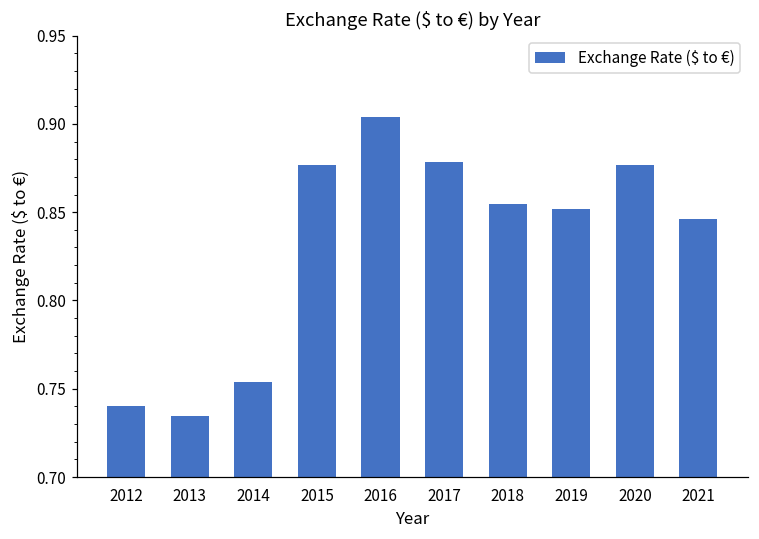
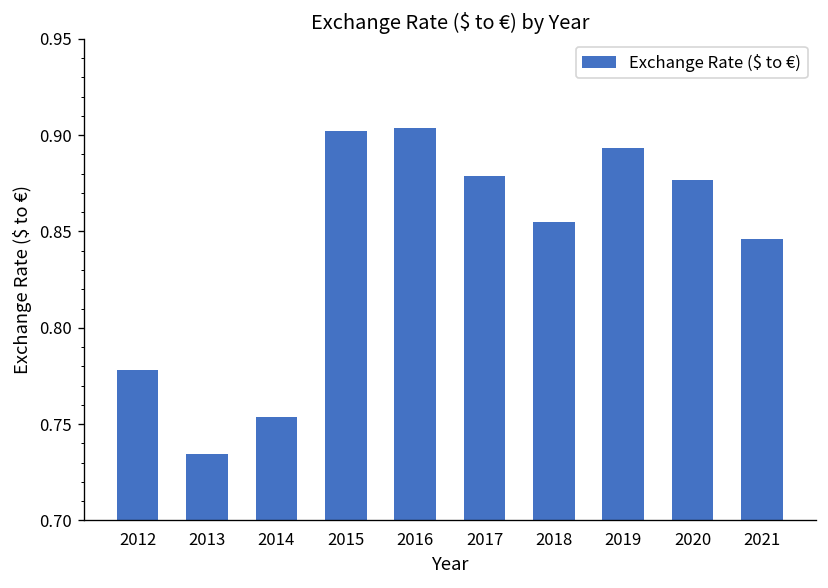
  {
-   "2012": 0.740,
+   "2012": 0.778,
    "2013": 0.735,
    "2014": 0.754,
-   "2015": 0.877,
+   "2015": 0.902,
    "2016": 0.904,
    "2017": 0.879,
    "2018": 0.855,
-   "2019": 0.852,
+   "2019": 0.893,
    "2020": 0.877,
    "2021": 0.846
  }
